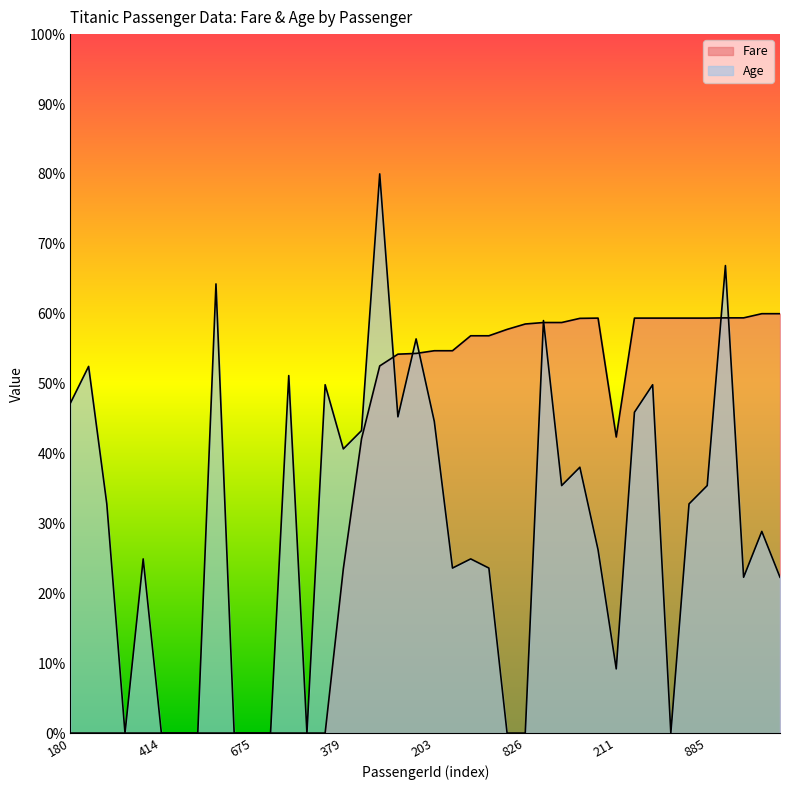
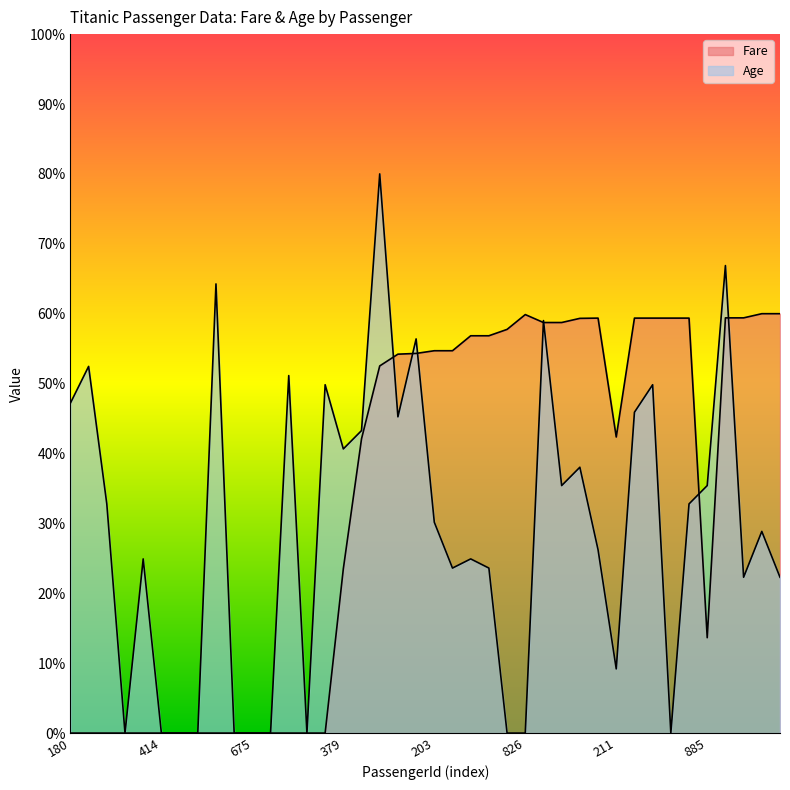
  {
    "Fare": {
      "180": "0%",
      "379": "24%",
      "203": "55%",
-     "826": "59%",
+     "826": "60%",
      "211": "42%",
-     "885": "59%"
+     "885": "14%"
    },
    "Age": {
      "180": "47%",
      "379": "41%",
-     "203": "45%",
+     "203": "30%",
      "826": "0%",
      "211": "9%",
      "885": "35%"
    }
  }
